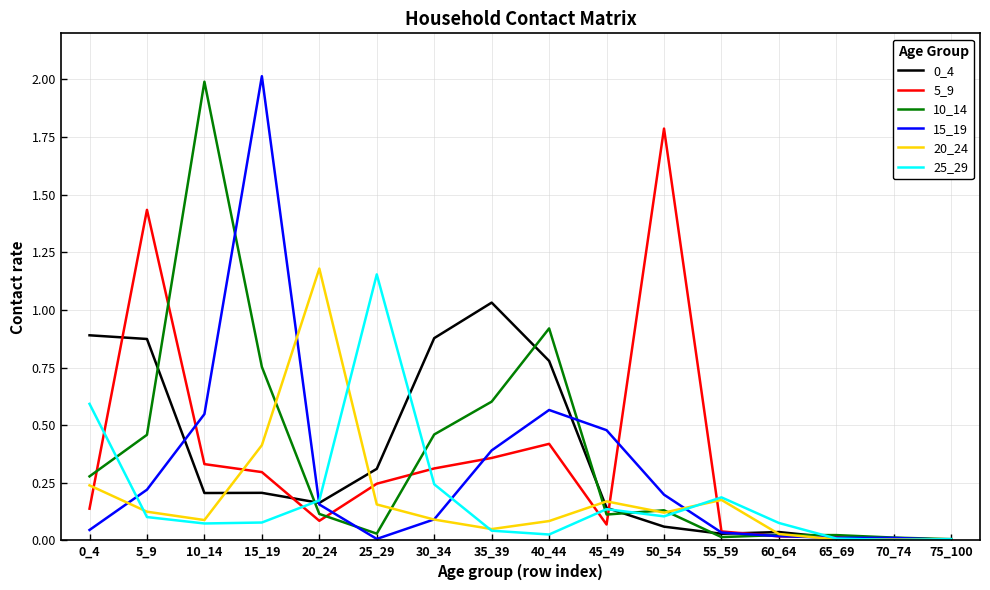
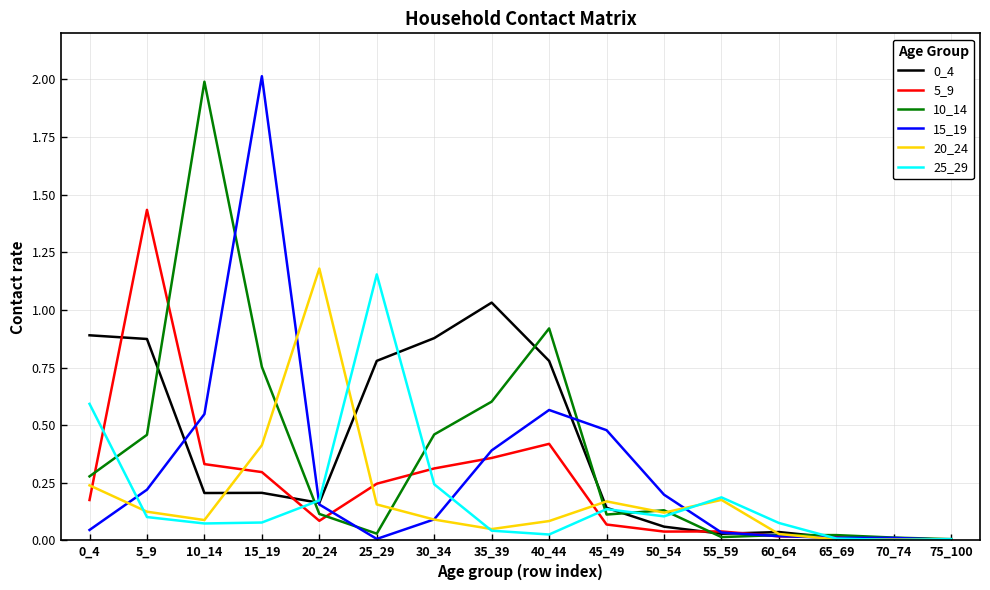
  {
    "0_4": {
      "0_4": 0.89,
      "5_9": 0.87,
      "10_14": 0.21,
      "15_19": 0.21,
-     "25_29": 0.31,
+     "25_29": 0.78,
      "30_34": 0.88,
      "35_39": 1.03,
      "40_44": 0.78,
      "50_54": 0.06
    },
    "5_9": {
-     "0_4": 0.14,
+     "0_4": 0.17,
      "5_9": 1.43,
      "10_14": 0.33,
      "15_19": 0.30,
      "20_24": 0.08,
      "25_29": 0.25,
      "30_34": 0.31,
      "35_39": 0.36,
      "40_44": 0.42,
      "45_49": 0.07,
-     "50_54": 1.79
+     "50_54": 0.04
    },
    "10_14": {
      "0_4": 0.28,
      "5_9": 0.46,
      "10_14": 1.99,
      "15_19": 0.75,
      "20_24": 0.11,
      "25_29": 0.03,
      "30_34": 0.46,
      "35_39": 0.60,
      "40_44": 0.92,
      "45_49": 0.11,
      "55_59": 0.01
    },
    "15_19": {
      "0_4": 0.05,
      "5_9": 0.22,
      "10_14": 0.55,
      "15_19": 2.01,
      "25_29": 0.01,
      "35_39": 0.39,
      "40_44": 0.57,
      "45_49": 0.48,
      "50_54": 0.20
    },
    "20_24": {
      "0_4": 0.24,
      "5_9": 0.12,
      "10_14": 0.09,
      "15_19": 0.41,
      "20_24": 1.18,
      "25_29": 0.16,
      "40_44": 0.08,
      "45_49": 0.17
    },
    "25_29": {
      "0_4": 0.59,
      "5_9": 0.10,
      "10_14": 0.07,
      "15_19": 0.08,
      "25_29": 1.15,
      "30_34": 0.24,
      "40_44": 0.03,
      "50_54": 0.10,
      "60_64": 0.08
    }
  }
